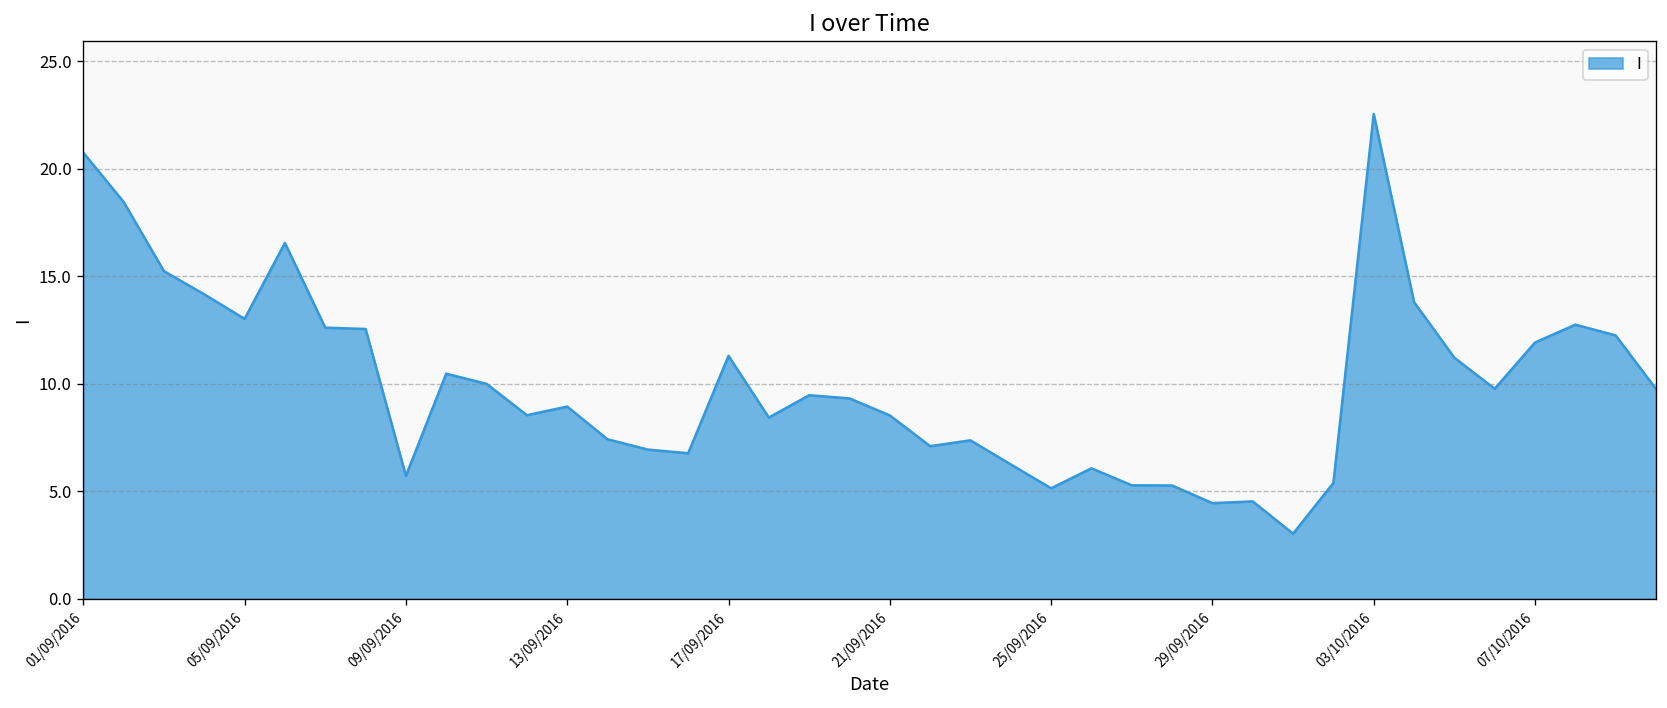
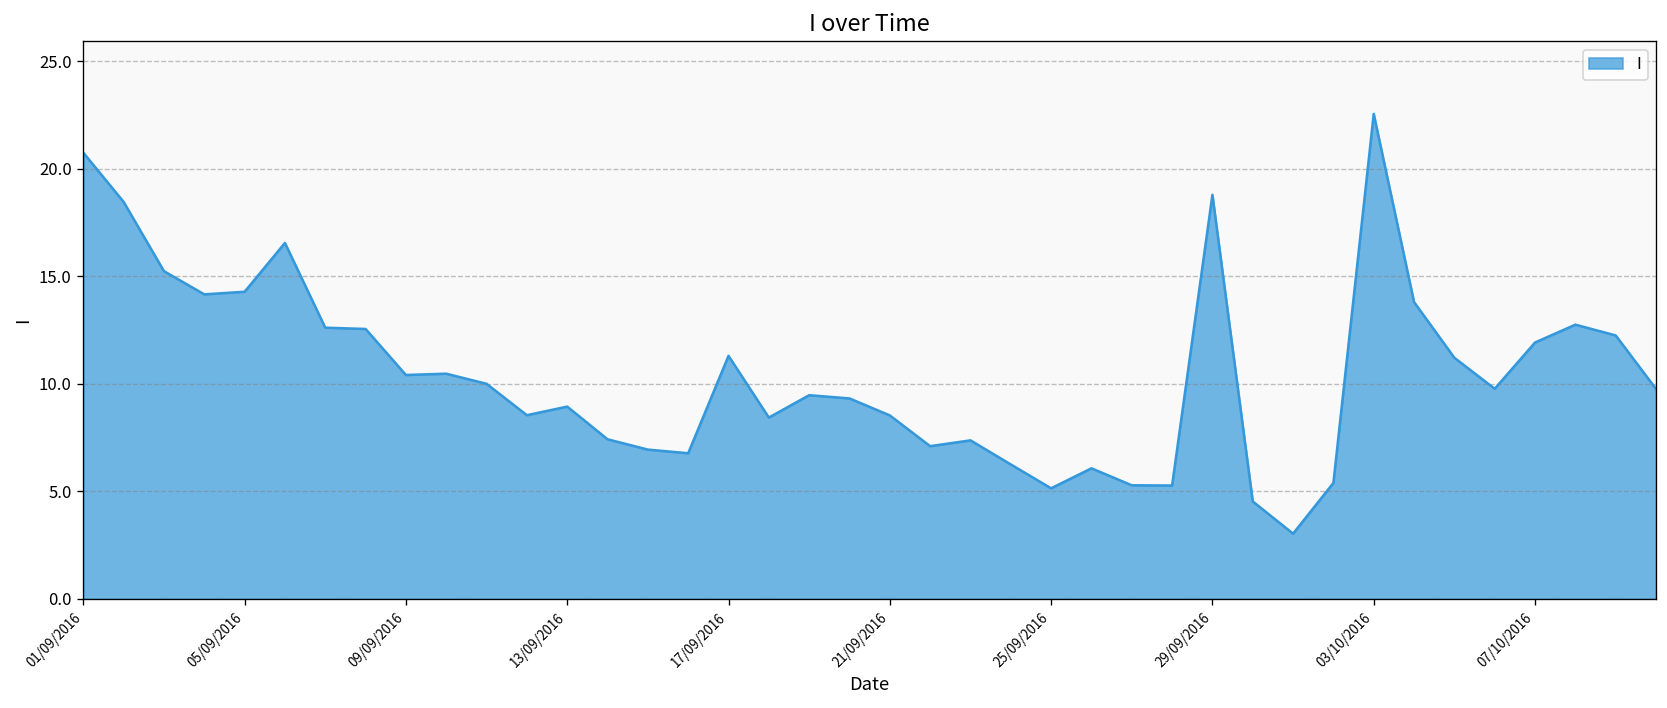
  {
    "01/09/2016": 20.8,
-   "05/09/2016": 13.0,
-   "09/09/2016": 5.7,
+   "05/09/2016": 14.3,
+   "09/09/2016": 10.4,
    "13/09/2016": 8.9,
    "17/09/2016": 11.3,
    "21/09/2016": 8.5,
    "25/09/2016": 5.1,
-   "29/09/2016": 4.5,
+   "29/09/2016": 18.8,
    "03/10/2016": 22.6,
    "07/10/2016": 11.9
  }
